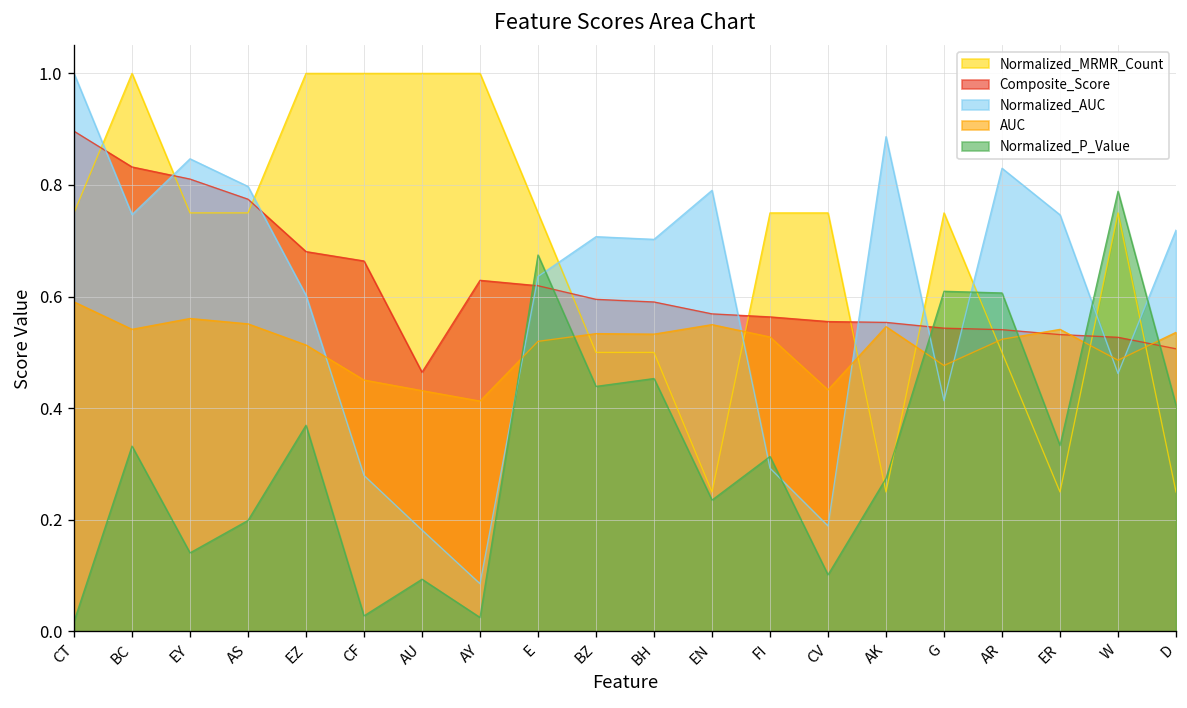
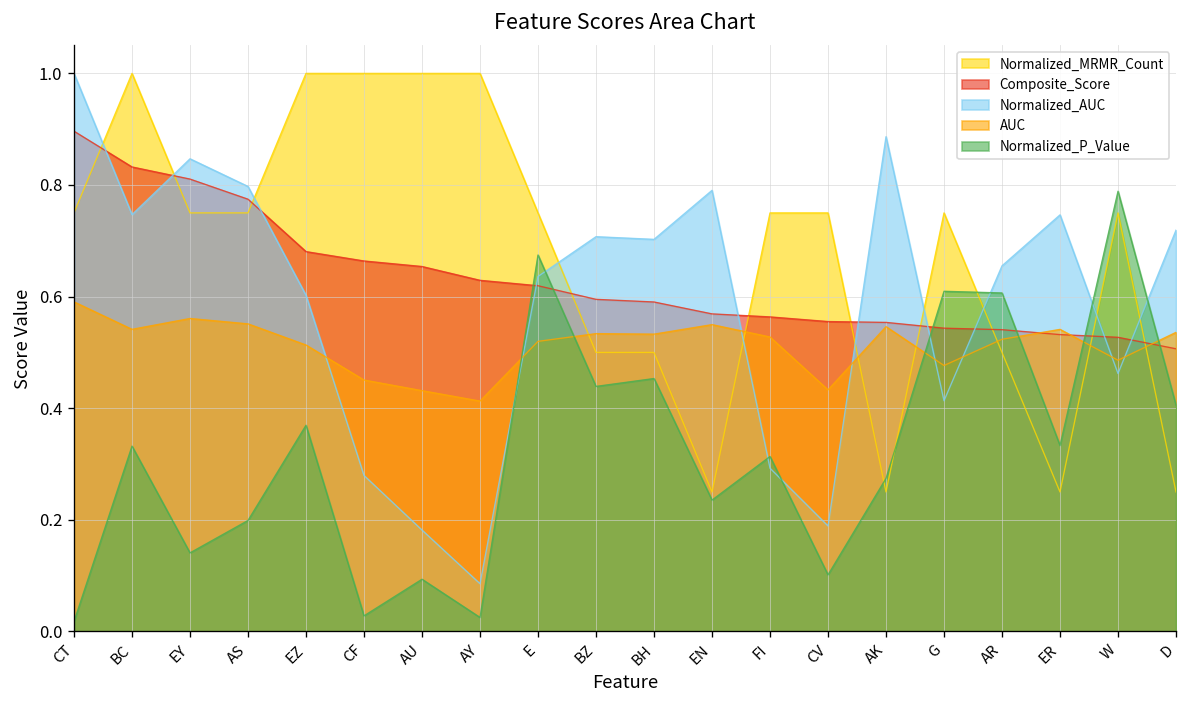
  {
    "Composite_Score": {
      "CT": 0.90,
      "BC": 0.83,
      "EY": 0.81,
      "AS": 0.77,
      "EZ": 0.68,
      "CF": 0.66,
-     "AU": 0.46,
+     "AU": 0.65,
      "AY": 0.63,
      "E": 0.62,
      "BZ": 0.60,
      "BH": 0.59,
      "EN": 0.57,
      "FI": 0.56,
      "CV": 0.56,
      "AK": 0.55,
      "G": 0.54,
      "AR": 0.54,
      "ER": 0.53,
      "W": 0.53,
      "D": 0.51
    },
    "Normalized_AUC": {
      "CT": 1.00,
      "BC": 0.75,
      "EY": 0.85,
      "AS": 0.80,
      "EZ": 0.60,
      "CF": 0.28,
      "AU": 0.18,
      "AY": 0.09,
      "E": 0.64,
      "BZ": 0.71,
      "BH": 0.70,
      "EN": 0.79,
      "FI": 0.29,
      "CV": 0.19,
      "AK": 0.89,
      "G": 0.41,
-     "AR": 0.83,
+     "AR": 0.66,
      "ER": 0.75,
      "W": 0.46,
      "D": 0.72
    },
    "Normalized_P_Value": {
      "CT": 0.02,
      "BC": 0.33,
      "EY": 0.14,
      "AS": 0.20,
      "EZ": 0.37,
      "CF": 0.03,
      "AU": 0.09,
      "AY": 0.03,
      "E": 0.67,
      "BZ": 0.44,
      "BH": 0.45,
      "EN": 0.24,
      "FI": 0.31,
      "CV": 0.10,
      "AK": 0.27,
      "G": 0.61,
      "AR": 0.61,
      "ER": 0.33,
      "W": 0.79,
      "D": 0.41
    }
  }
